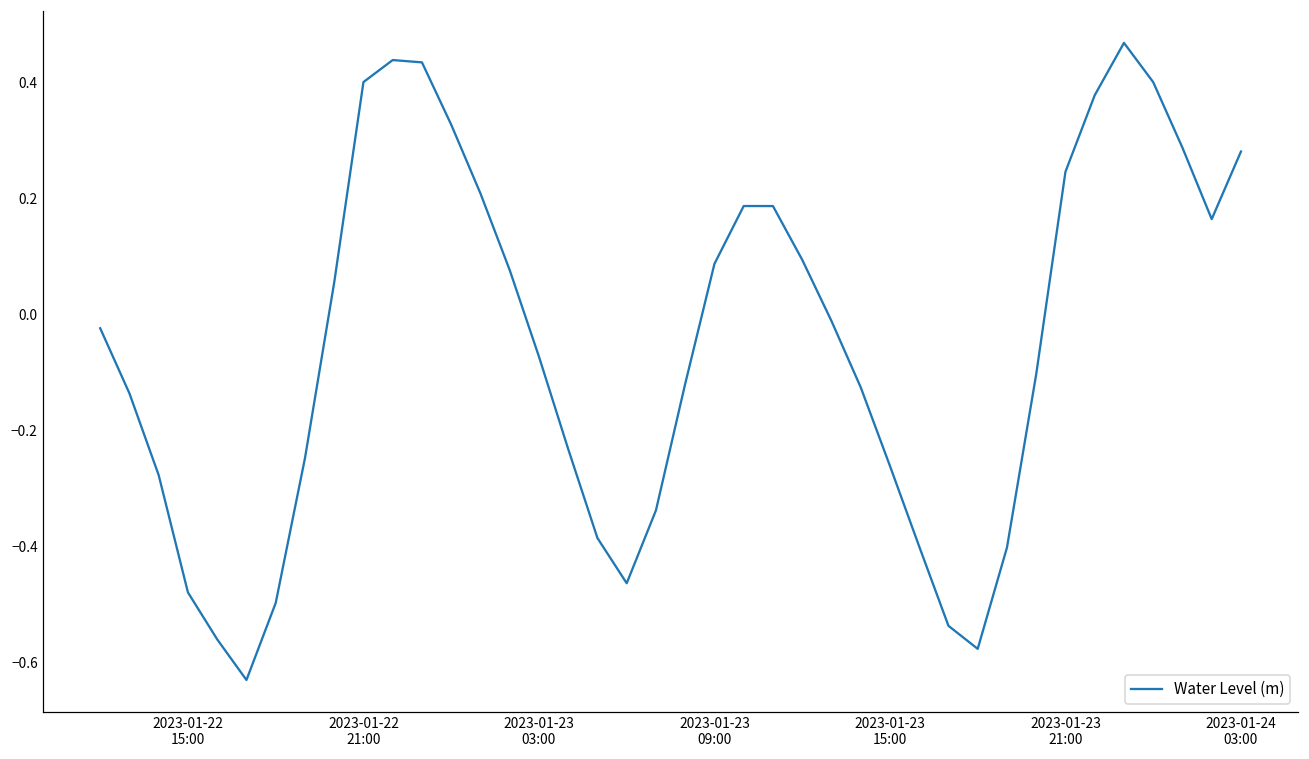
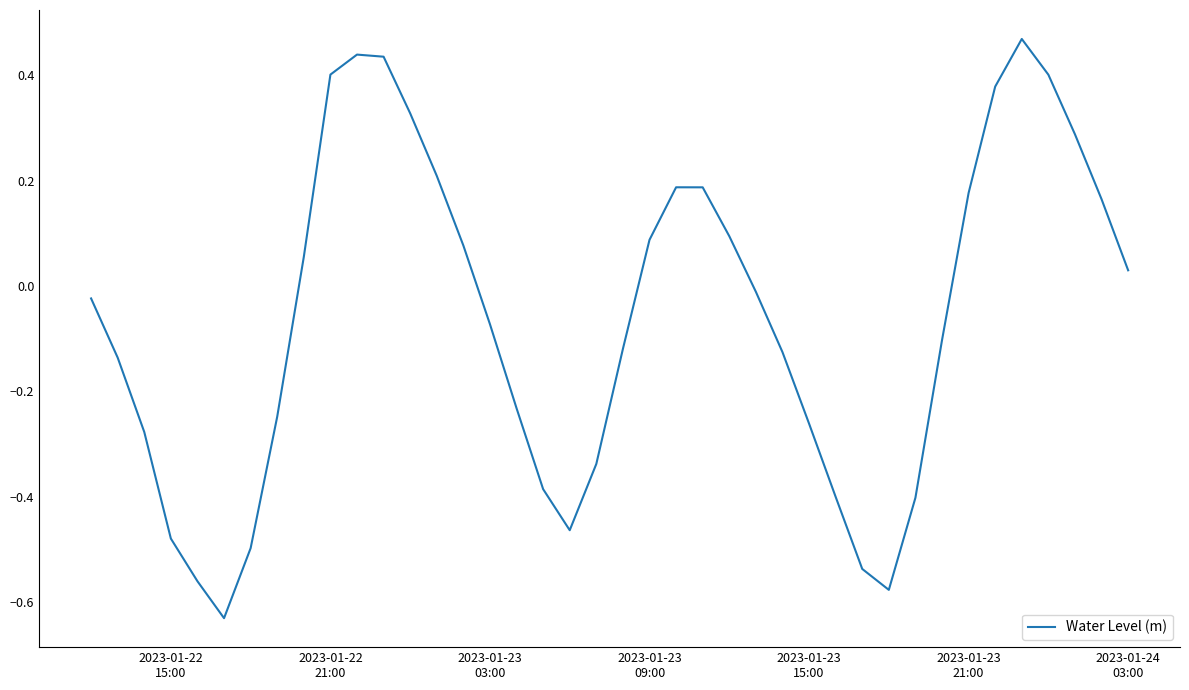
  {
    "2023-01-22 15:00": -0.48,
    "2023-01-22 21:00": 0.40,
    "2023-01-23 03:00": -0.07,
    "2023-01-23 09:00": 0.09,
    "2023-01-23 15:00": -0.26,
-   "2023-01-23 21:00": 0.25,
-   "2023-01-24 03:00": 0.28
+   "2023-01-23 21:00": 0.18,
+   "2023-01-24 03:00": 0.03
  }
